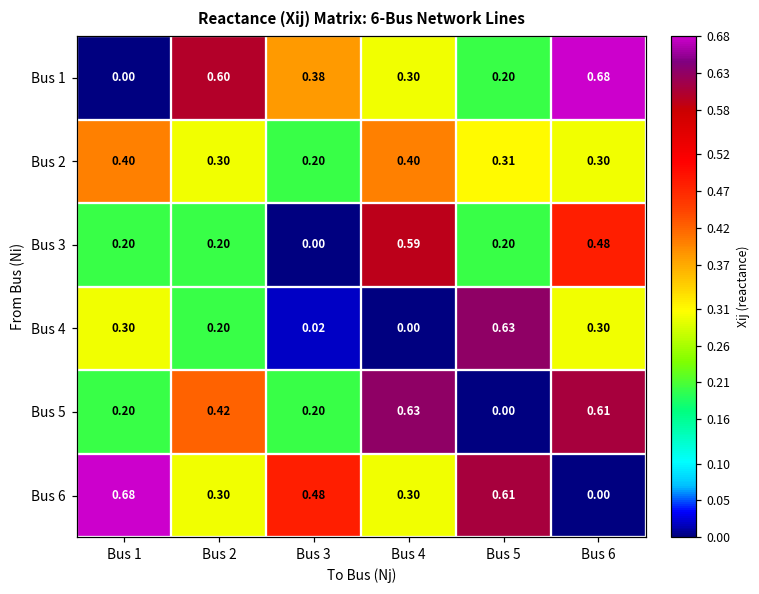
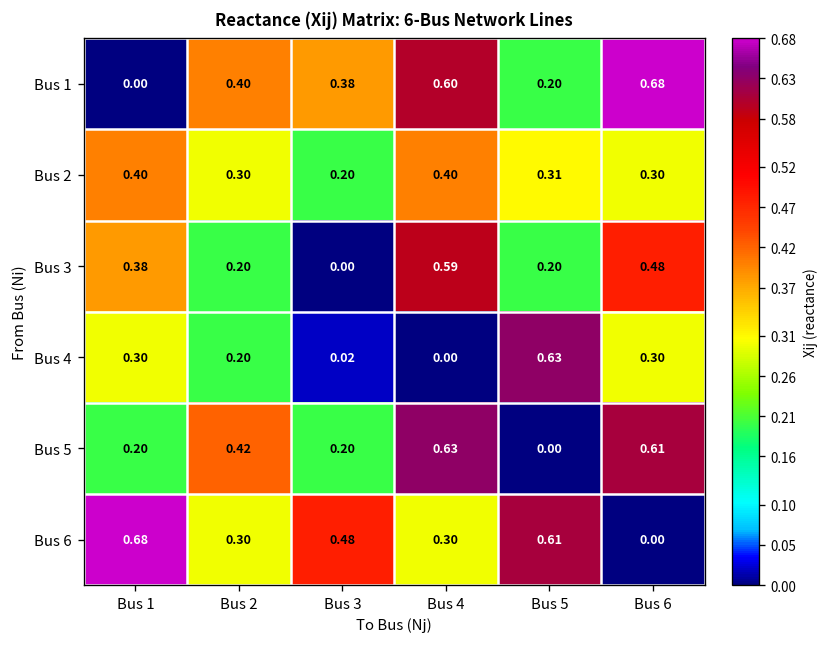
  {
    "Bus 1": {
      "Bus 1": 0.00,
-     "Bus 2": 0.60,
+     "Bus 2": 0.40,
      "Bus 3": 0.38,
-     "Bus 4": 0.30,
+     "Bus 4": 0.60,
      "Bus 5": 0.20,
      "Bus 6": 0.68
    },
    "Bus 2": {
      "Bus 1": 0.40,
      "Bus 2": 0.30,
      "Bus 3": 0.20,
      "Bus 4": 0.40,
      "Bus 5": 0.31,
      "Bus 6": 0.30
    },
    "Bus 3": {
-     "Bus 1": 0.20,
+     "Bus 1": 0.38,
      "Bus 2": 0.20,
      "Bus 3": 0.00,
      "Bus 4": 0.59,
      "Bus 5": 0.20,
      "Bus 6": 0.48
    },
    "Bus 4": {
      "Bus 1": 0.30,
      "Bus 2": 0.20,
      "Bus 3": 0.02,
      "Bus 4": 0.00,
      "Bus 5": 0.63,
      "Bus 6": 0.30
    },
    "Bus 5": {
      "Bus 1": 0.20,
      "Bus 2": 0.42,
      "Bus 3": 0.20,
      "Bus 4": 0.63,
      "Bus 5": 0.00,
      "Bus 6": 0.61
    },
    "Bus 6": {
      "Bus 1": 0.68,
      "Bus 2": 0.30,
      "Bus 3": 0.48,
      "Bus 4": 0.30,
      "Bus 5": 0.61,
      "Bus 6": 0.00
    }
  }
